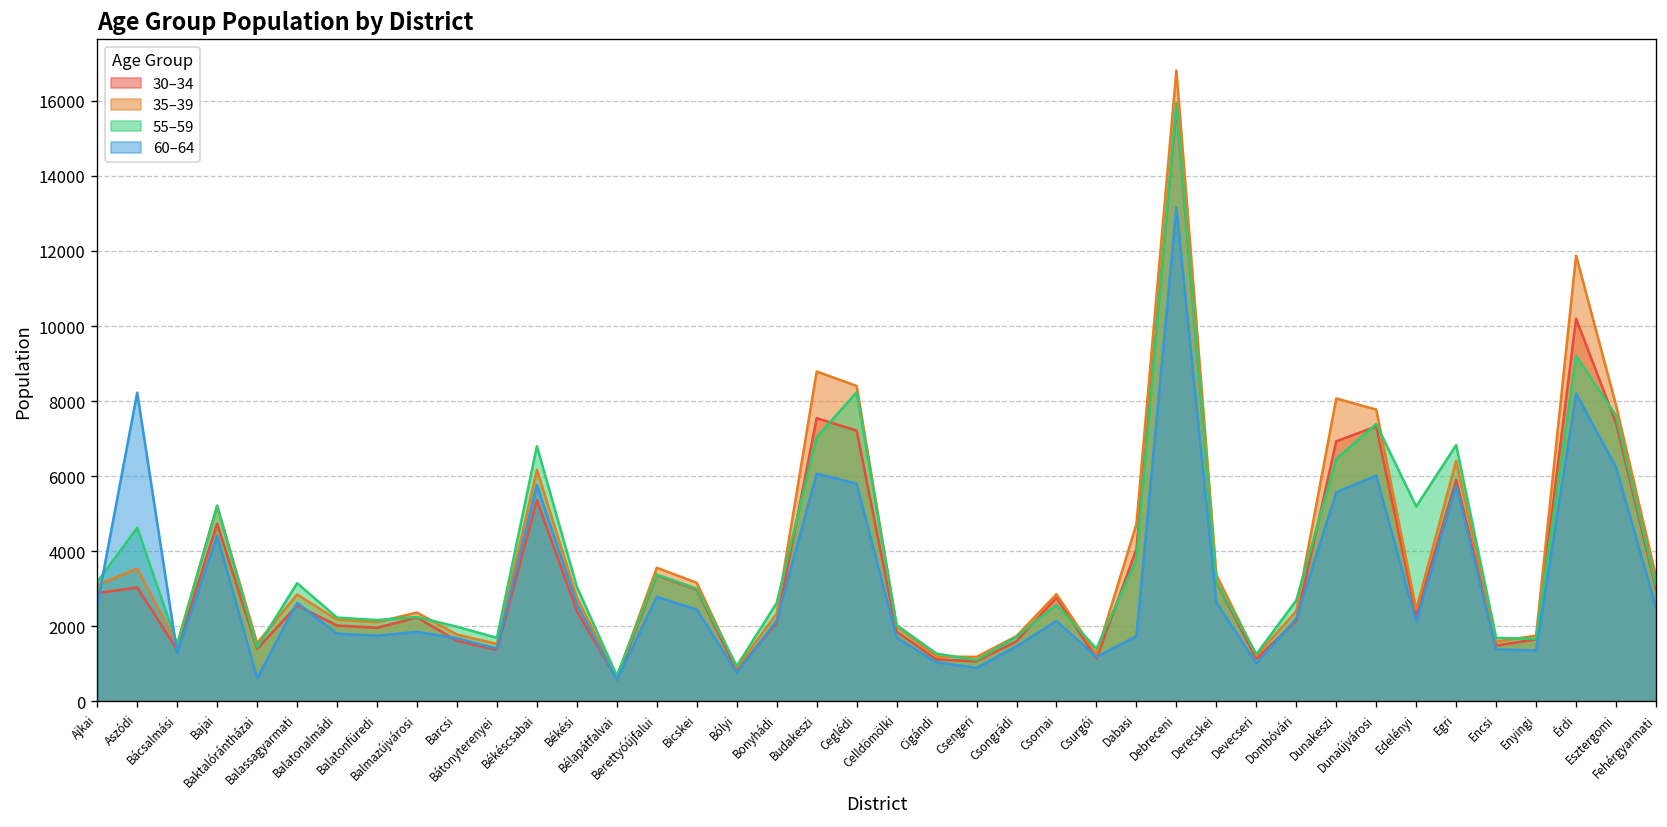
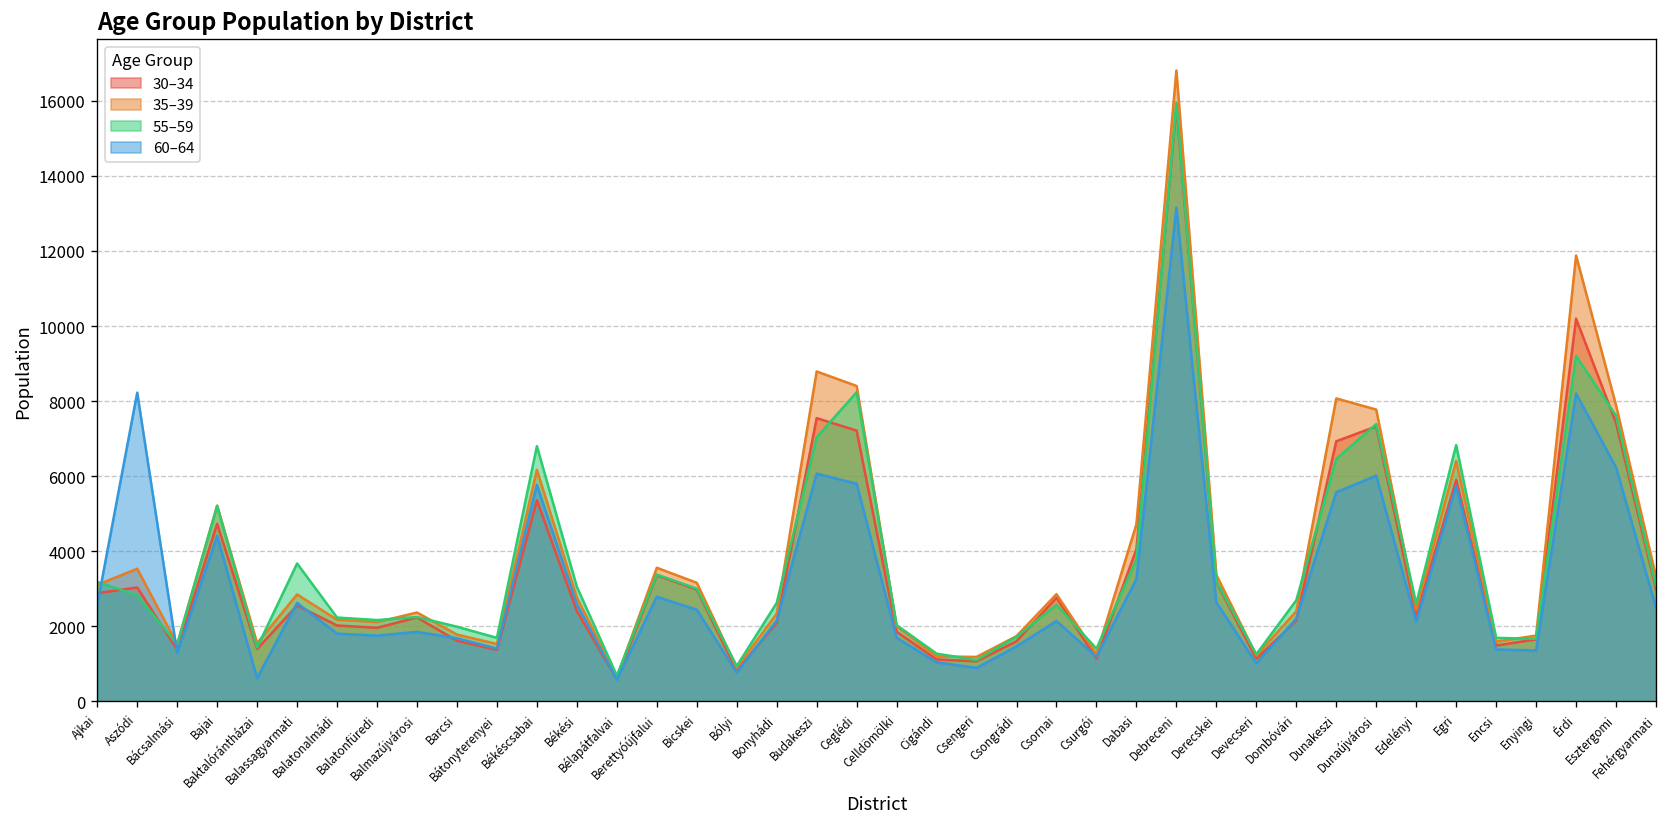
  {
    "55–59": {
-     "Aszódi": 4600,
-     "Balassagyarmati": 3200,
+     "Aszódi": 2800,
+     "Balassagyarmati": 3700,
      "Barcsi": 2000,
      "Bátonyterenyei": 1700,
      "Békéscsabai": 6800,
      "Békési": 3100,
      "Bonyhádi": 2600,
      "Budakeszi": 7000,
      "Ceglédi": 8200,
      "Csornai": 2600,
      "Csurgói": 1400,
      "Dabasi": 3800,
      "Debreceni": 16000,
      "Dombóvári": 2700,
      "Dunakeszi": 6500,
-     "Edelényi": 5200,
+     "Edelényi": 2600,
      "Egri": 6800,
      "Encsi": 1700,
      "Érdi": 9200,
      "Esztergomi": 7600,
      "Fehérgyarmati": 3100
    },
    "60–64": {
      "Ajkai": 2600,
      "Aszódi": 8200,
      "Bácsalmási": 1300,
      "Bajai": 4400,
      "Baktalórántházai": 600,
      "Balatonalmádi": 1800,
      "Balatonfüredi": 1800,
      "Balmazújvárosi": 1900,
      "Békéscsabai": 5800,
      "Békési": 2600,
      "Berettyóújfalui": 2800,
      "Bicskei": 2400,
      "Budakeszi": 6100,
      "Ceglédi": 5800,
      "Celldömölki": 1700,
      "Csengeri": 900,
      "Csongrádi": 1500,
      "Csornai": 2100,
-     "Dabasi": 1700,
+     "Dabasi": 3300,
      "Debreceni": 13200,
      "Derecskei": 2600,
      "Devecseri": 1000,
      "Dunakeszi": 5600,
      "Dunaújvárosi": 6000,
      "Edelényi": 2100,
      "Egri": 5700,
      "Encsi": 1400,
      "Enyingi": 1400,
      "Érdi": 8200,
      "Esztergomi": 6200,
      "Fehérgyarmati": 2500
    }
  }
